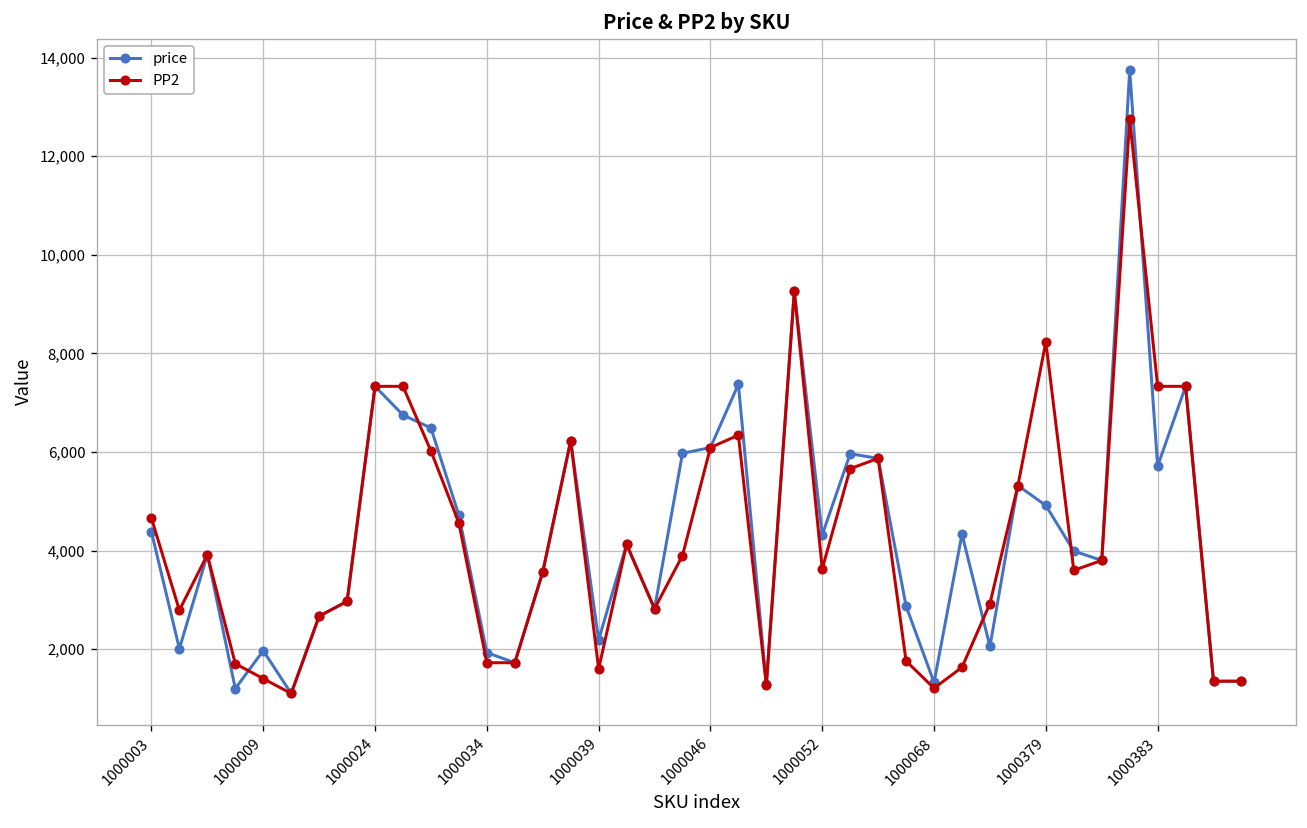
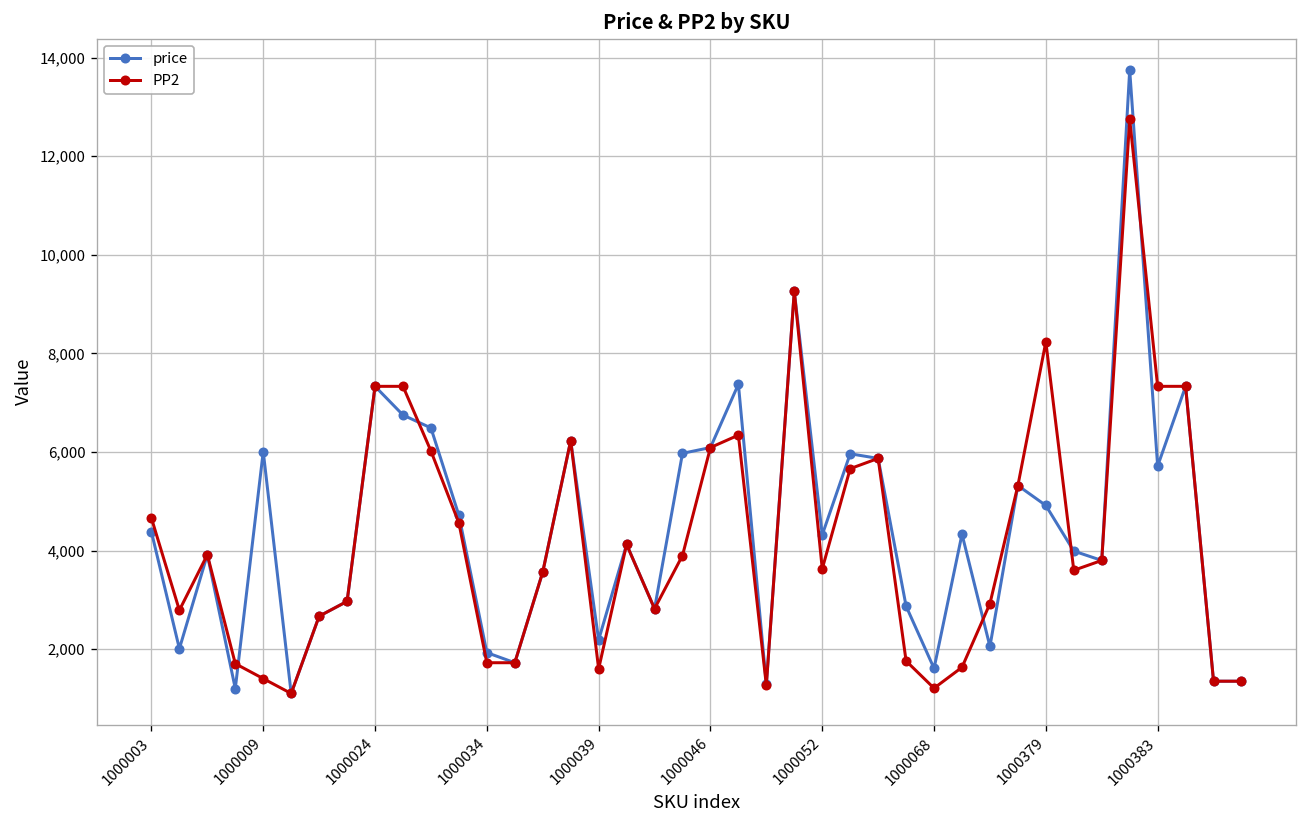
  {
    "price": {
      "1000003": "4,400",
-     "1000009": "2,000",
+     "1000009": "6,000",
      "1000034": "1,900",
      "1000039": "2,200",
      "1000052": "4,300",
-     "1000068": "1,300",
+     "1000068": "1,600",
      "1000379": "4,900",
      "1000383": "5,700"
    },
    "PP2": {
      "1000003": "4,700",
      "1000009": "1,400",
      "1000034": "1,700",
      "1000039": "1,600",
      "1000052": "3,600",
      "1000068": "1,200",
      "1000379": "8,200",
      "1000383": "7,300"
    }
  }
